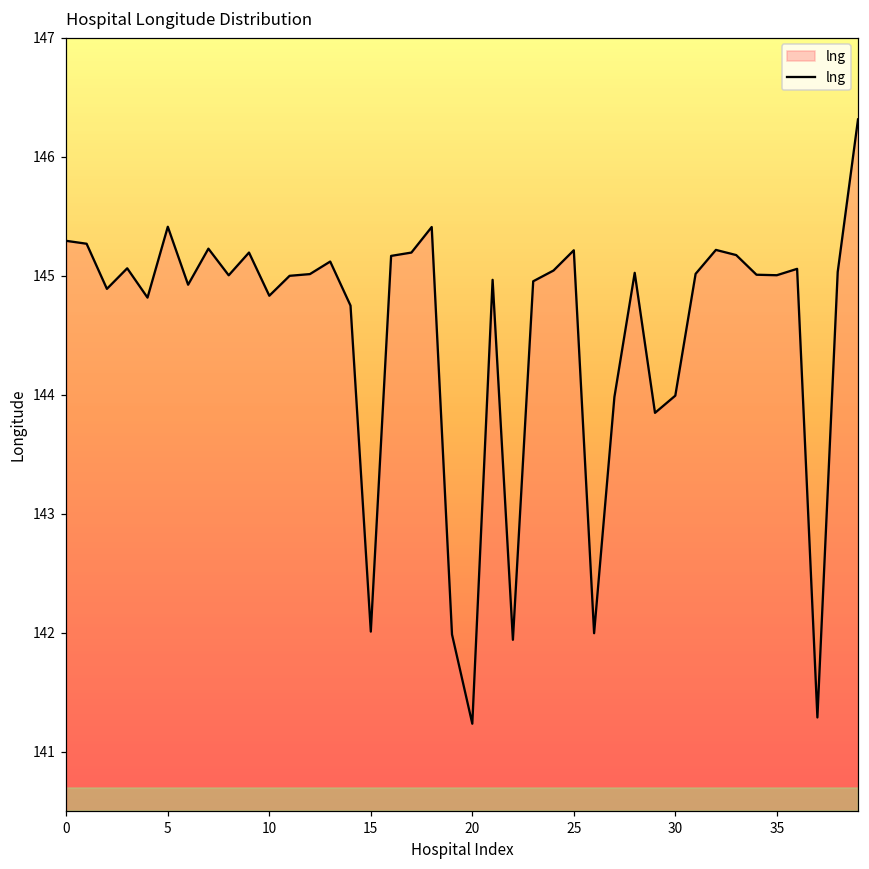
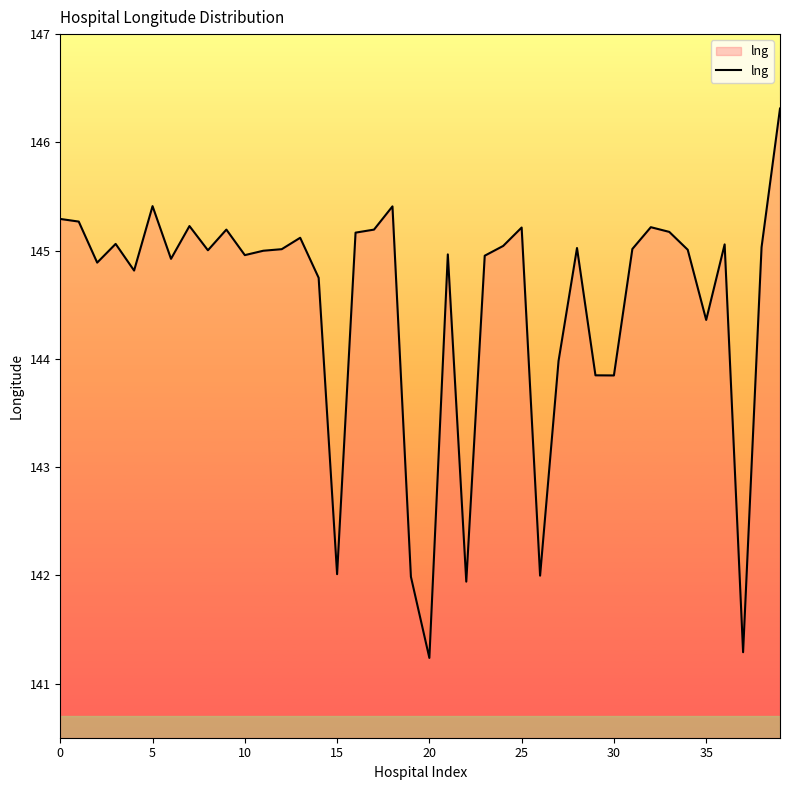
  {
    "0": 145.29,
    "5": 145.41,
-   "10": 144.83,
+   "10": 144.96,
    "15": 142.01,
    "20": 141.24,
    "25": 145.21,
-   "30": 143.99,
-   "35": 145.00
+   "30": 143.85,
+   "35": 144.36
  }
